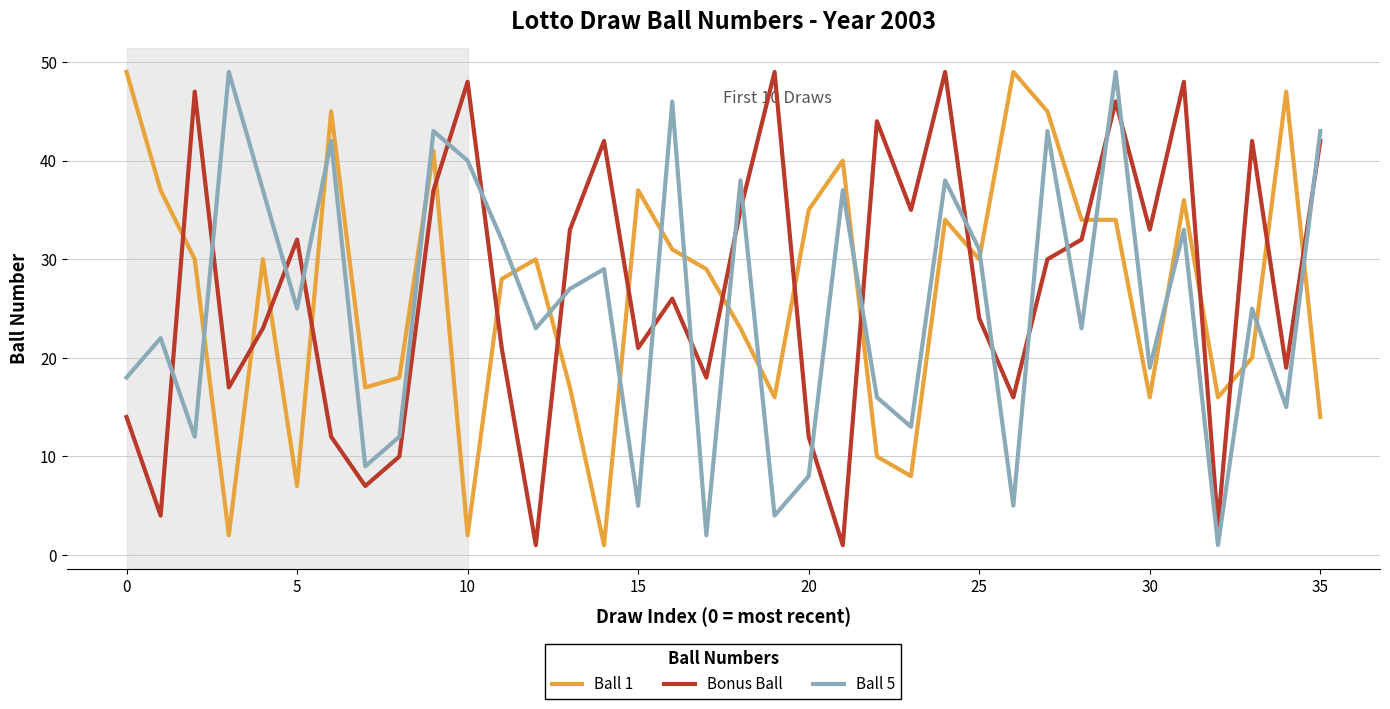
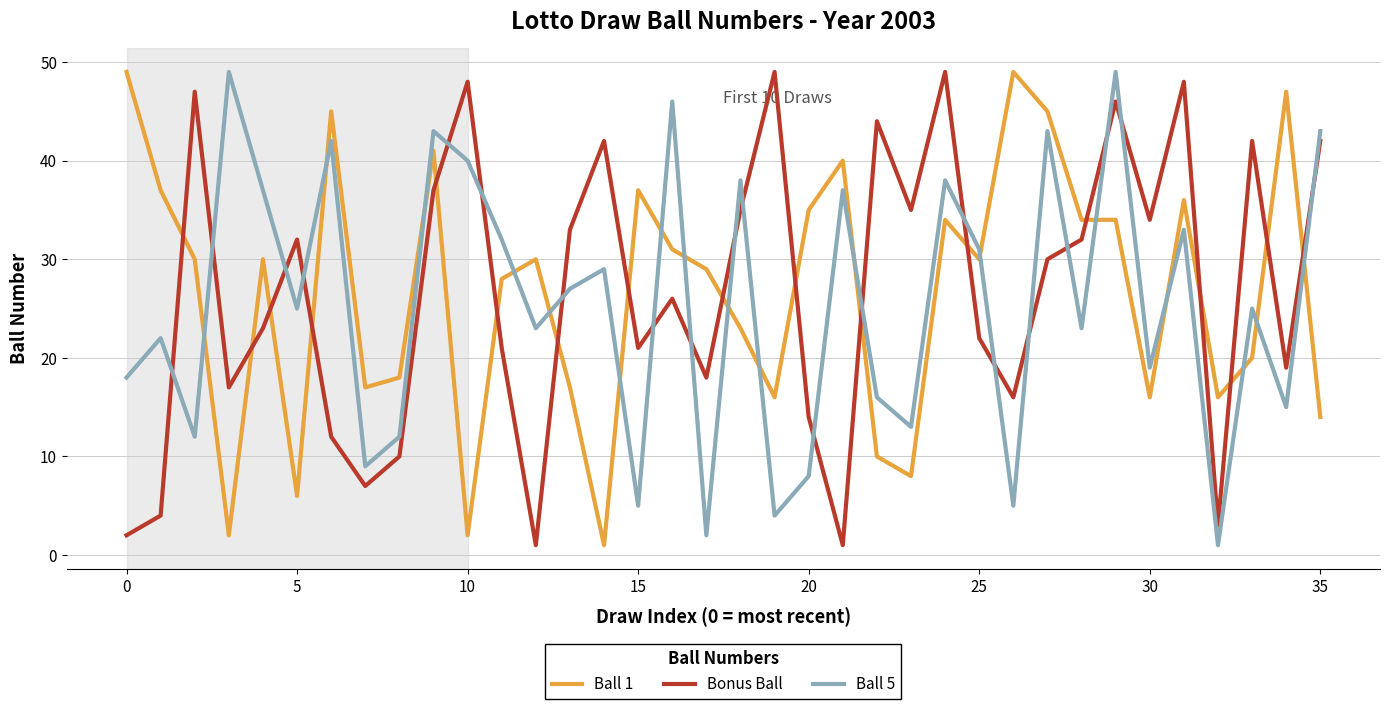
  {
    "Ball 1": {
      "0": 49,
-     "5": 7,
+     "5": 6,
      "10": 2,
      "15": 37,
      "20": 35,
      "25": 30,
      "30": 16,
      "35": 14
    },
    "Bonus Ball": {
-     "0": 14,
+     "0": 2,
      "5": 32,
      "10": 48,
      "15": 21,
-     "20": 12,
-     "25": 24,
-     "30": 33,
+     "20": 14,
+     "25": 22,
+     "30": 34,
      "35": 42
    },
    "Ball 5": {
      "0": 18,
      "5": 25,
      "10": 40,
      "15": 5,
      "20": 8,
      "25": 31,
      "30": 19,
      "35": 43
    }
  }
